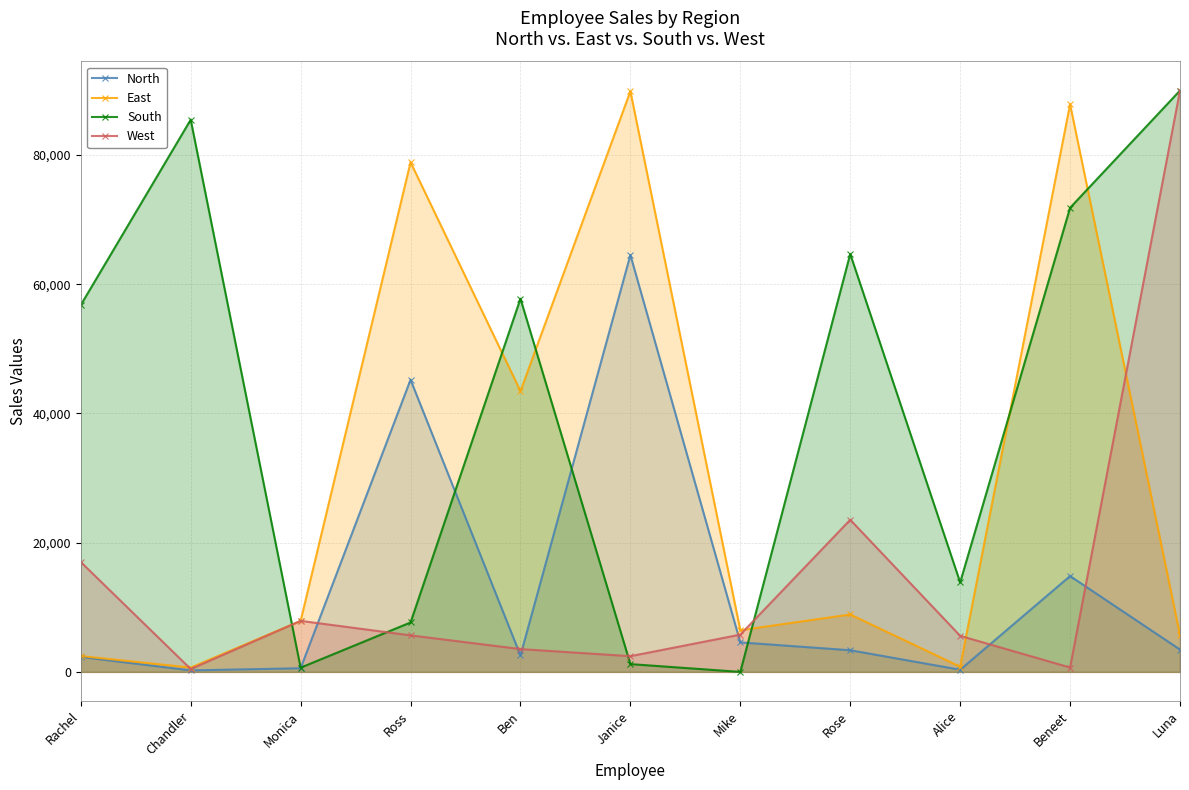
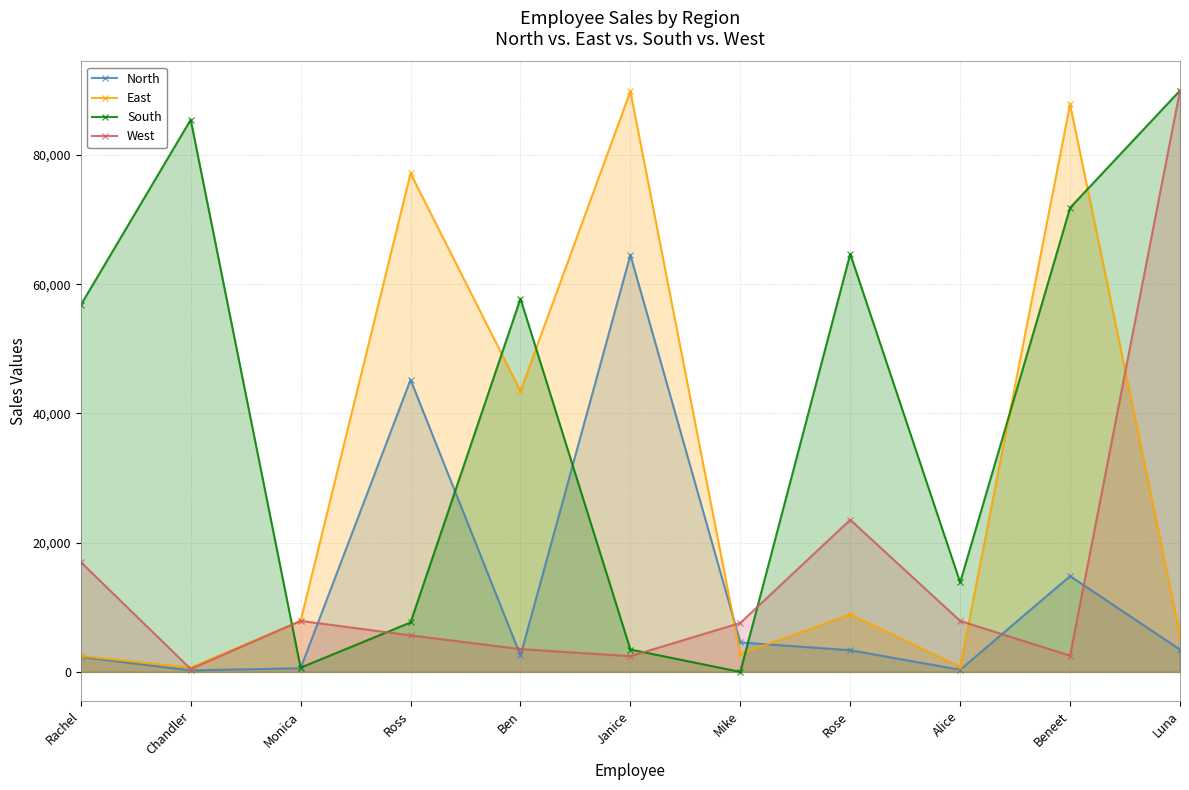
  {
    "North": {
      "Ross": "45,000",
      "Ben": "3,000",
      "Janice": "65,000",
      "Mike": "5,000",
      "Rose": "3,000",
      "Alice": "0",
      "Beneet": "15,000",
      "Luna": "3,000"
    },
    "East": {
-     "Ross": "79,000",
+     "Ross": "77,000",
      "Ben": "43,000",
      "Janice": "90,000",
-     "Mike": "6,000",
+     "Mike": "3,000",
      "Rose": "9,000",
      "Alice": "1,000",
      "Beneet": "88,000",
      "Luna": "6,000"
    },
    "South": {
      "Rachel": "57,000",
      "Chandler": "85,000",
      "Ross": "8,000",
      "Ben": "58,000",
-     "Janice": "1,000",
+     "Janice": "3,000",
      "Mike": "0",
      "Rose": "65,000",
      "Alice": "14,000",
      "Beneet": "72,000"
    },
    "West": {
      "Rachel": "17,000",
      "Ross": "6,000",
      "Ben": "4,000",
      "Janice": "2,000",
-     "Mike": "6,000",
+     "Mike": "8,000",
      "Rose": "24,000",
-     "Alice": "6,000",
-     "Beneet": "1,000"
+     "Alice": "8,000",
+     "Beneet": "3,000"
    }
  }
